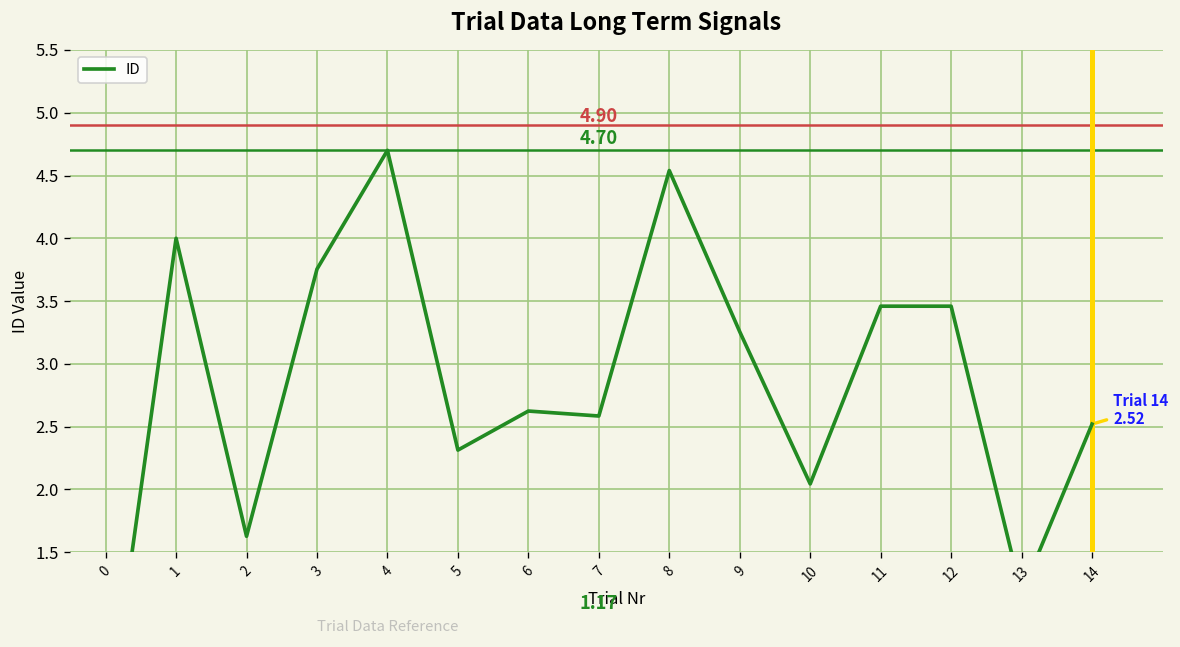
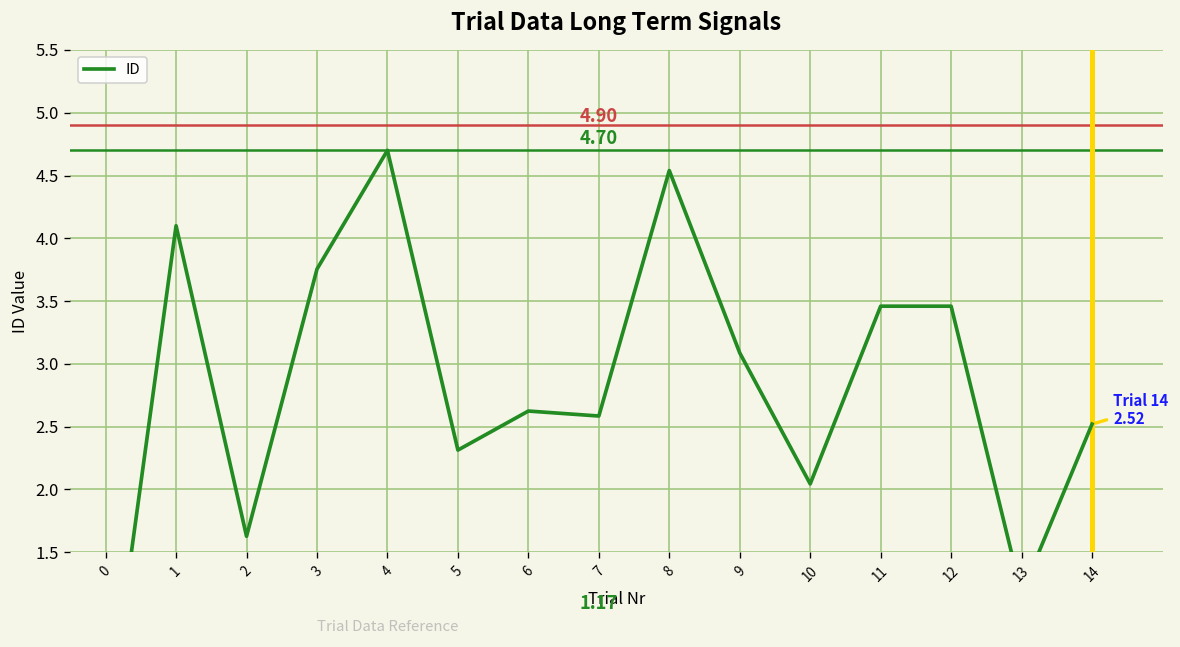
  {
-   "1": 4.0,
+   "1": 4.1,
    "2": 1.63,
    "3": 3.75,
    "4": 4.70,
    "5": 2.31,
    "6": 2.62,
    "7": 2.58,
    "8": 4.54,
-   "9": 3.26,
+   "9": 3.09,
    "10": 2.04,
    "11": 3.46,
    "12": 3.46
  }
